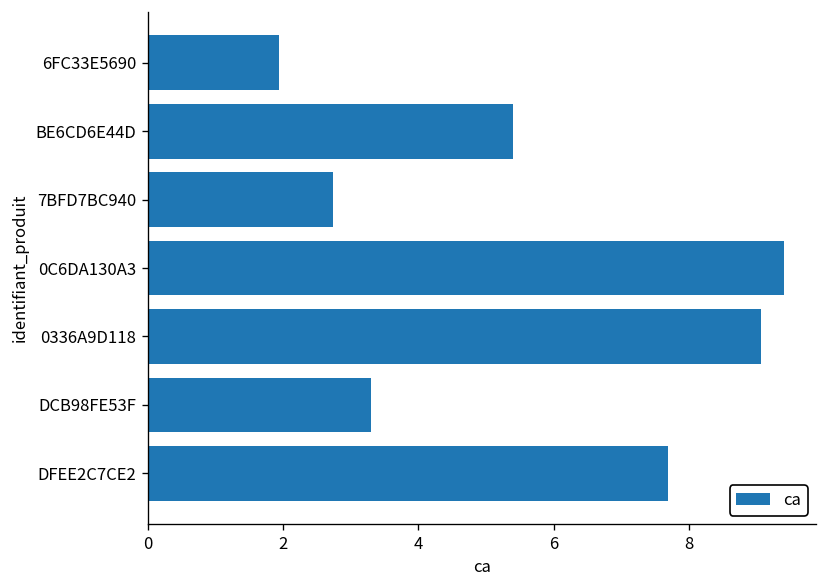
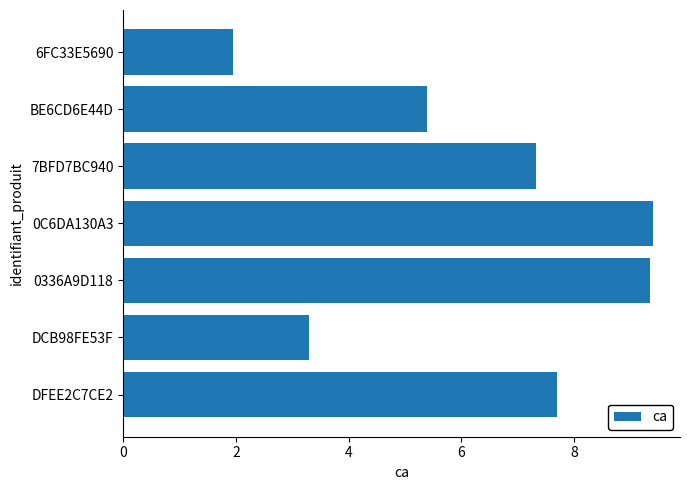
  {
    "6FC33E5690": 1.9,
    "BE6CD6E44D": 5.4,
-   "7BFD7BC940": 2.7,
+   "7BFD7BC940": 7.3,
    "0C6DA130A3": 9.4,
-   "0336A9D118": 9.1,
+   "0336A9D118": 9.4,
    "DCB98FE53F": 3.3,
    "DFEE2C7CE2": 7.7
  }
